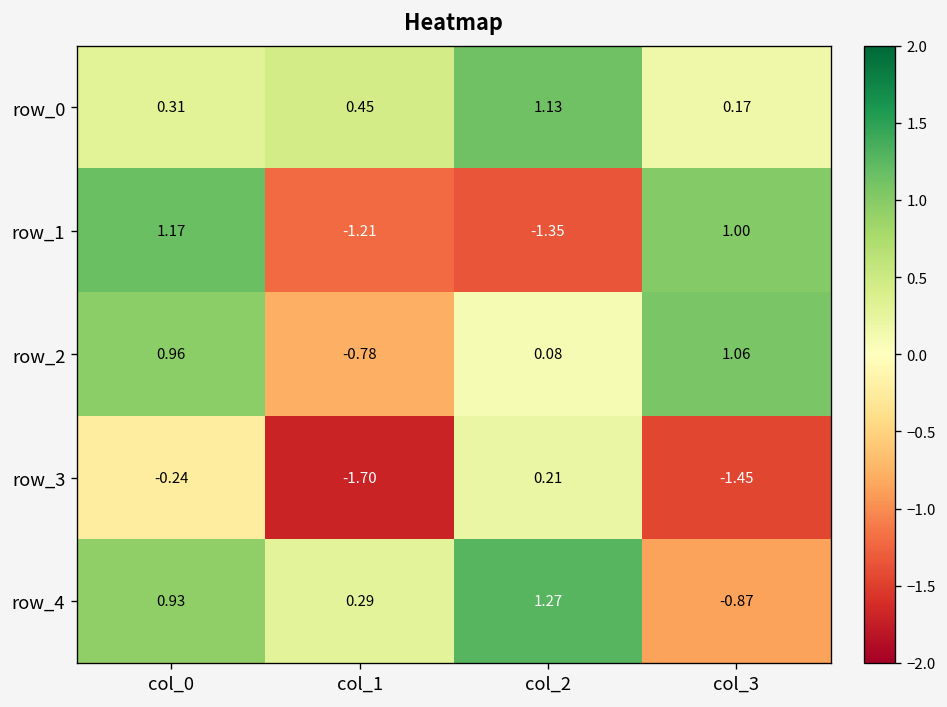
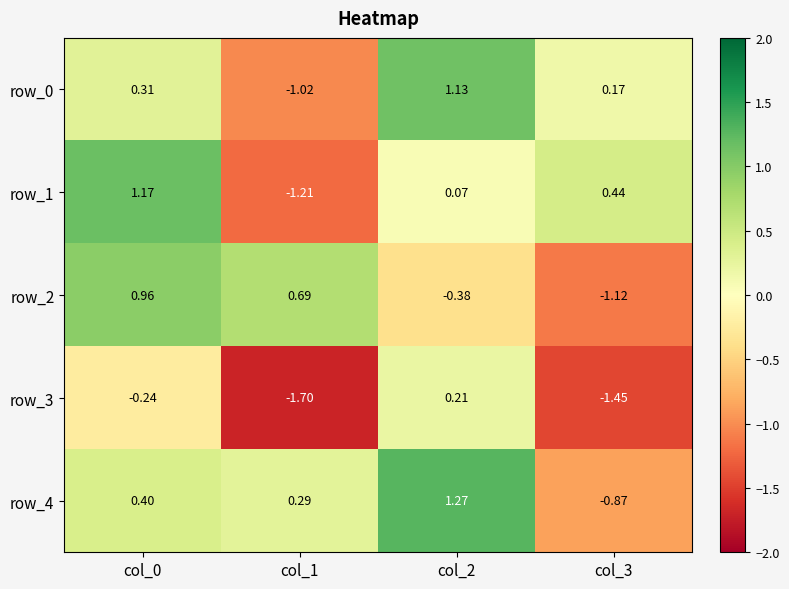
  {
    "row_0": {
      "col_0": 0.31,
-     "col_1": 0.45,
+     "col_1": -1.02,
      "col_2": 1.13,
      "col_3": 0.17
    },
    "row_1": {
      "col_0": 1.17,
      "col_1": -1.21,
-     "col_2": -1.35,
-     "col_3": 1.00
+     "col_2": 0.07,
+     "col_3": 0.44
    },
    "row_2": {
      "col_0": 0.96,
-     "col_1": -0.78,
-     "col_2": 0.08,
-     "col_3": 1.06
+     "col_1": 0.69,
+     "col_2": -0.38,
+     "col_3": -1.12
    },
    "row_3": {
      "col_0": -0.24,
      "col_1": -1.70,
      "col_2": 0.21,
      "col_3": -1.45
    },
    "row_4": {
-     "col_0": 0.93,
+     "col_0": 0.40,
      "col_1": 0.29,
      "col_2": 1.27,
      "col_3": -0.87
    }
  }
